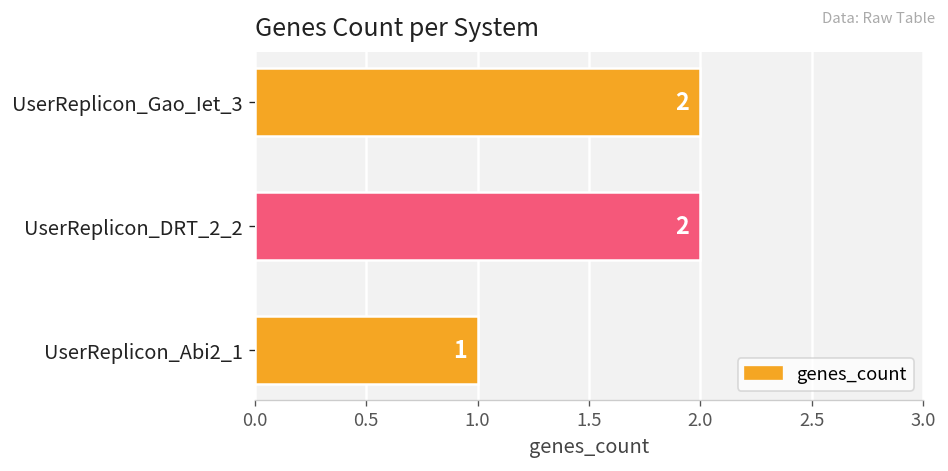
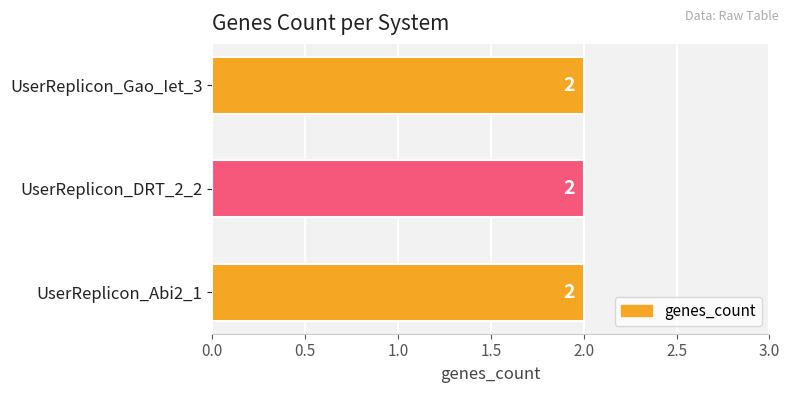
  {
    "UserReplicon_Gao_Iet_3": 2,
    "UserReplicon_DRT_2_2": 2,
-   "UserReplicon_Abi2_1": 1
+   "UserReplicon_Abi2_1": 2
  }
